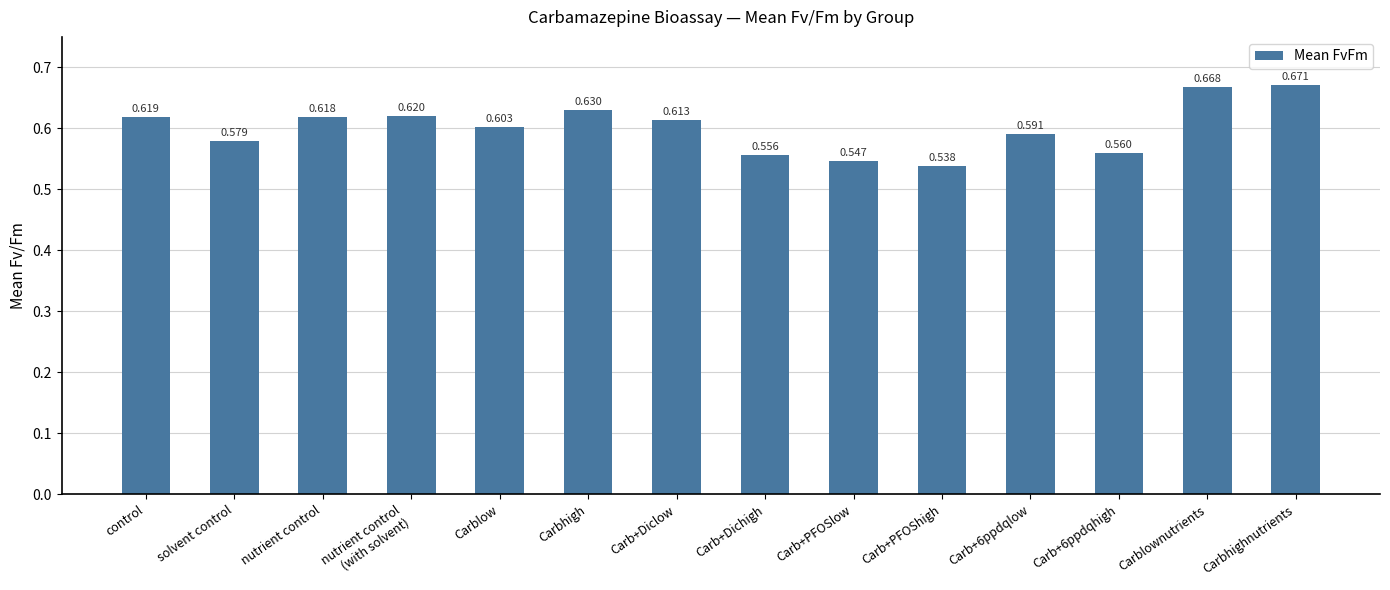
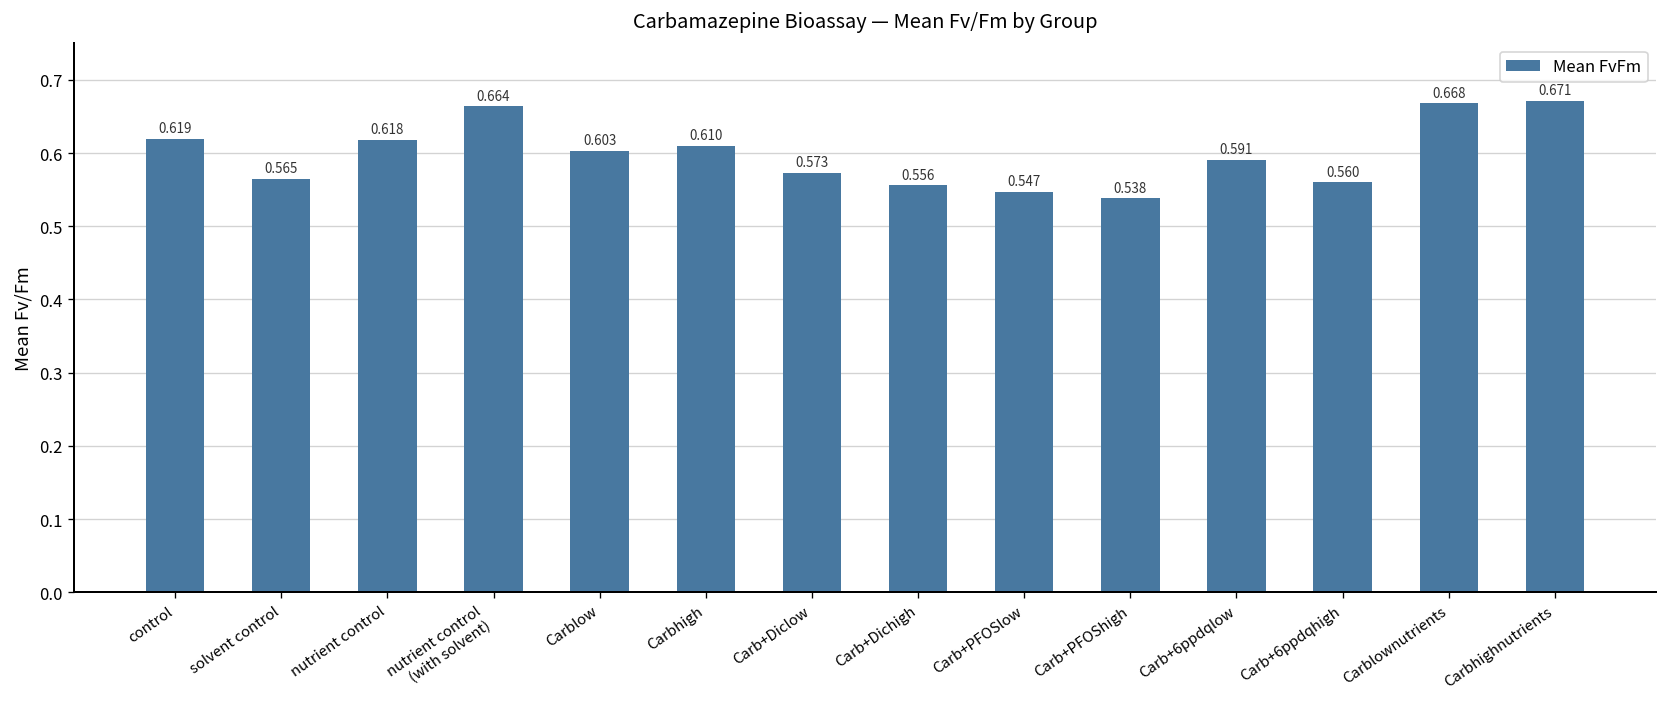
  {
    "control": 0.619,
-   "solvent control": 0.579,
+   "solvent control": 0.565,
    "nutrient control": 0.618,
-   "nutrient control (with solvent)": 0.620,
+   "nutrient control (with solvent)": 0.664,
    "Carblow": 0.603,
-   "Carbhigh": 0.630,
-   "Carb+Diclow": 0.613,
+   "Carbhigh": 0.610,
+   "Carb+Diclow": 0.573,
    "Carb+Dichigh": 0.556,
    "Carb+PFOSlow": 0.547,
    "Carb+PFOShigh": 0.538,
    "Carb+6ppdqlow": 0.591,
    "Carb+6ppdqhigh": 0.560,
    "Carblownutrients": 0.668,
    "Carbhighnutrients": 0.671
  }
